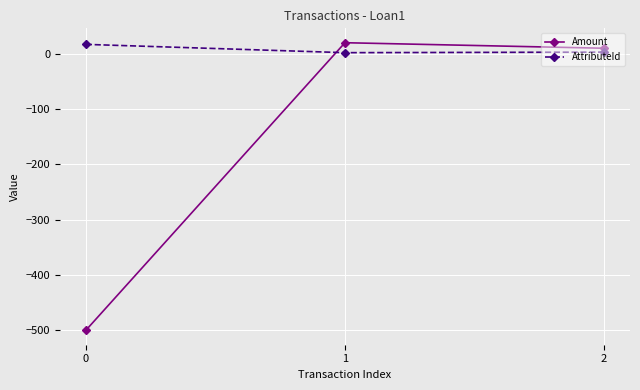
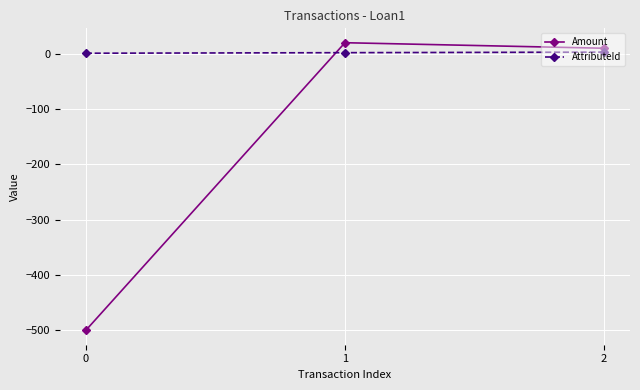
  {
    "Amount": {
      "0": -500,
      "1": 20
    },
    "AttributeId": {
-     "0": 20,
+     "0": 0,
      "1": 0
    }
  }
